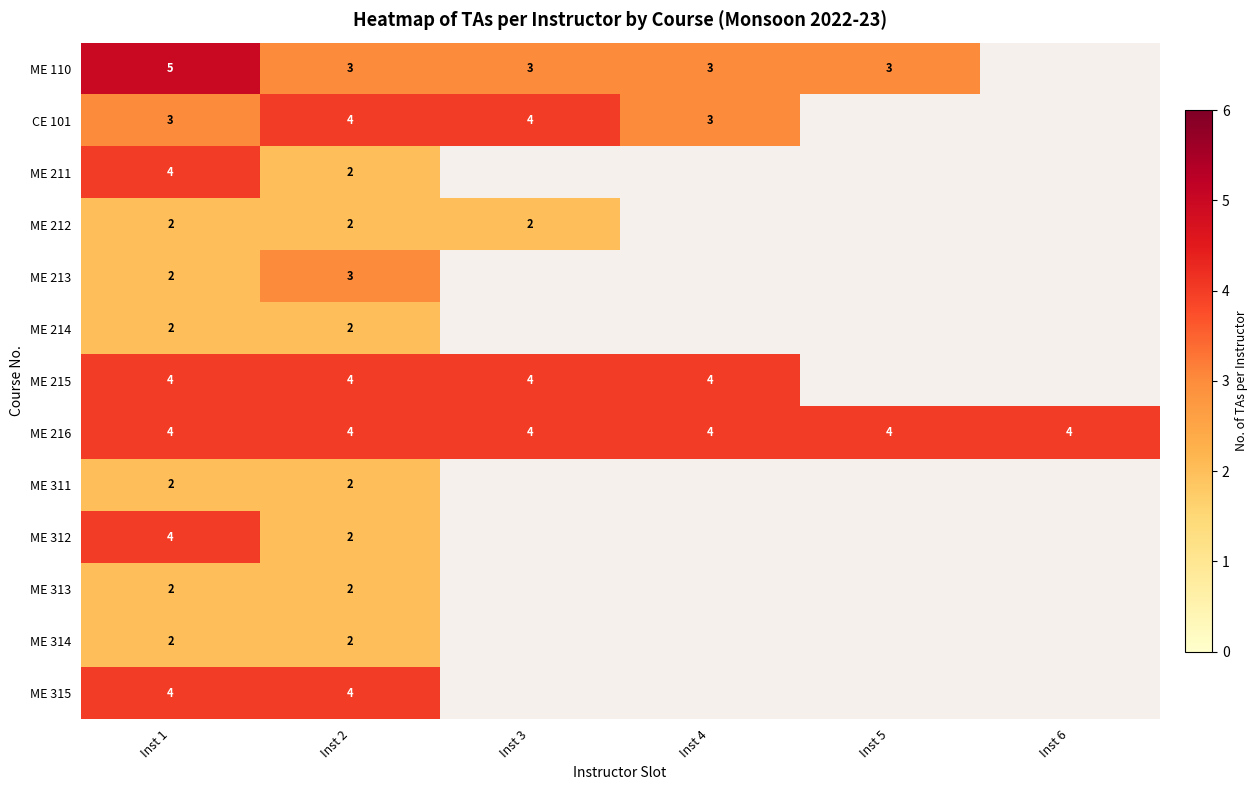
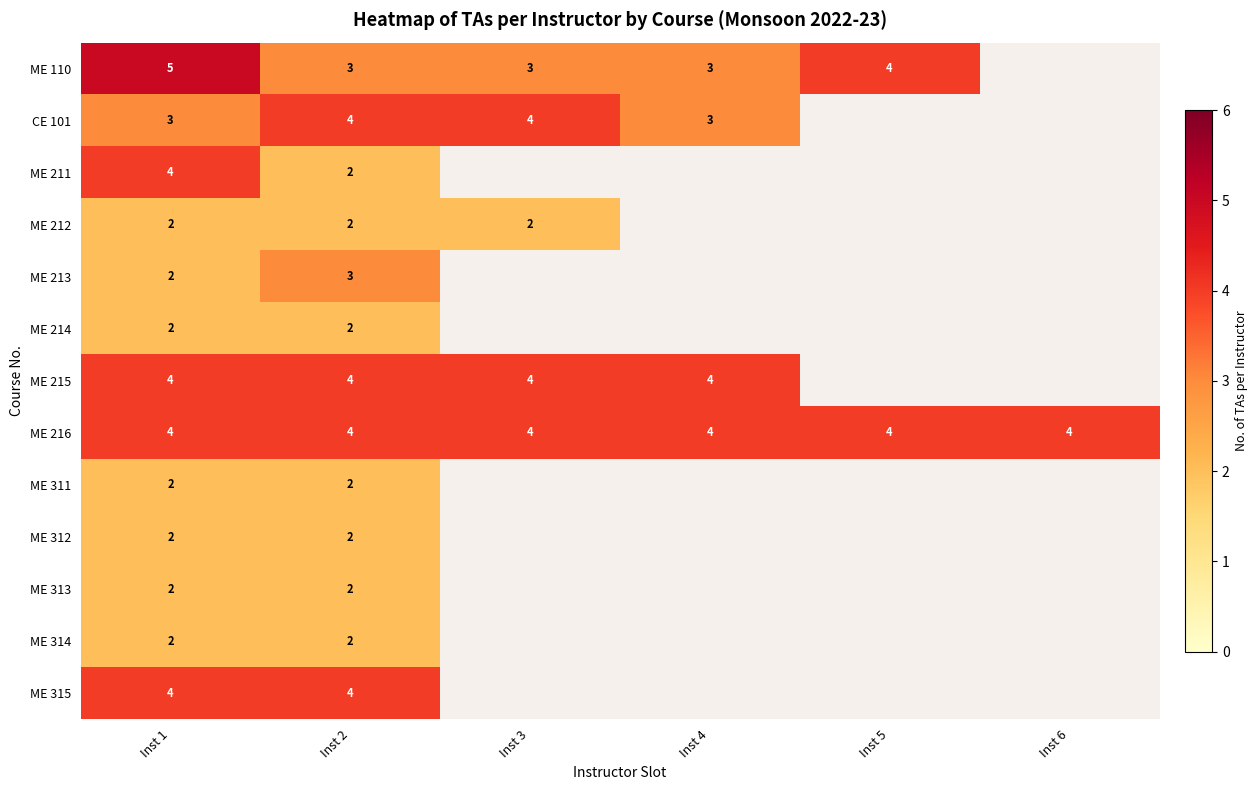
  {
    "ME 110": {
      "Inst 1": 5,
      "Inst 2": 3,
      "Inst 3": 3,
      "Inst 4": 3,
-     "Inst 5": 3
+     "Inst 5": 4
    },
    "CE 101": {
      "Inst 1": 3,
      "Inst 2": 4,
      "Inst 3": 4,
      "Inst 4": 3
    },
    "ME 211": {
      "Inst 1": 4,
      "Inst 2": 2
    },
    "ME 212": {
      "Inst 1": 2,
      "Inst 2": 2,
      "Inst 3": 2
    },
    "ME 213": {
      "Inst 1": 2,
      "Inst 2": 3
    },
    "ME 214": {
      "Inst 1": 2,
      "Inst 2": 2
    },
    "ME 215": {
      "Inst 1": 4,
      "Inst 2": 4,
      "Inst 3": 4,
      "Inst 4": 4
    },
    "ME 216": {
      "Inst 1": 4,
      "Inst 2": 4,
      "Inst 3": 4,
      "Inst 4": 4,
      "Inst 5": 4,
      "Inst 6": 4
    },
    "ME 311": {
      "Inst 1": 2,
      "Inst 2": 2
    },
    "ME 312": {
-     "Inst 1": 4,
+     "Inst 1": 2,
      "Inst 2": 2
    },
    "ME 313": {
      "Inst 1": 2,
      "Inst 2": 2
    },
    "ME 314": {
      "Inst 1": 2,
      "Inst 2": 2
    },
    "ME 315": {
      "Inst 1": 4,
      "Inst 2": 4
    }
  }
